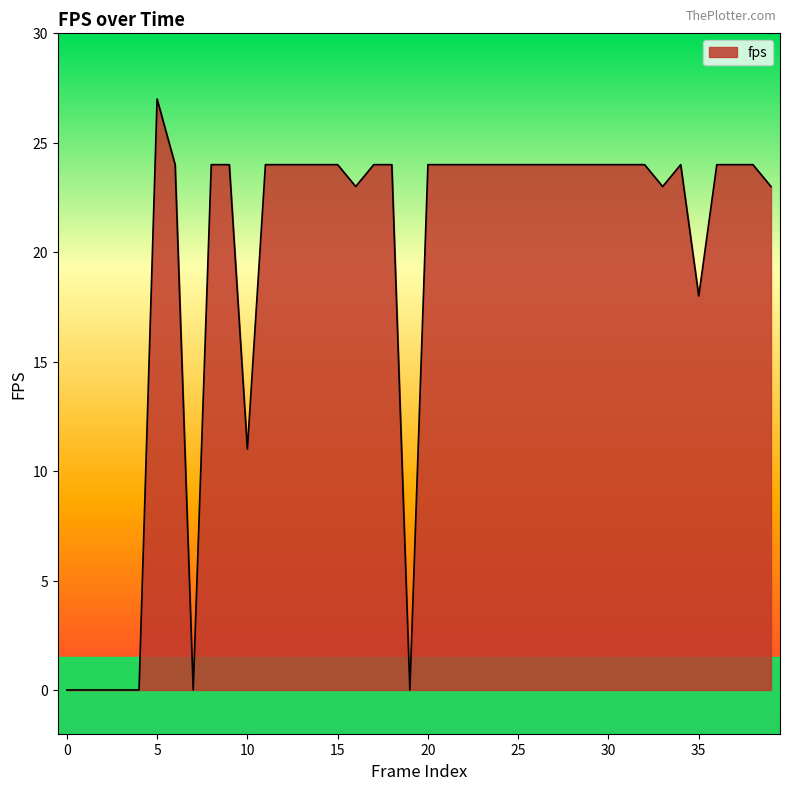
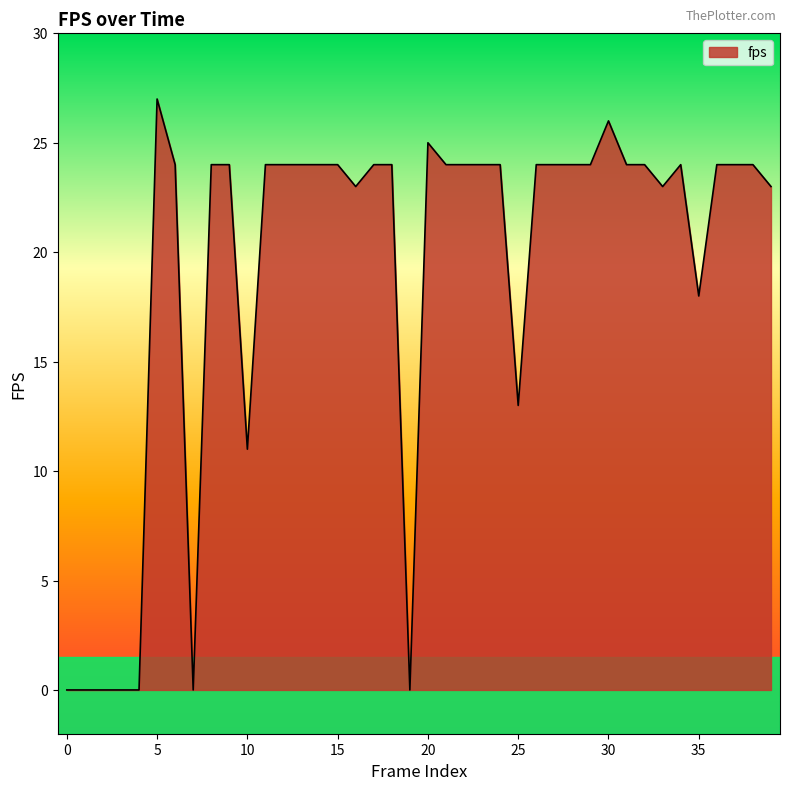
  {
    "5": 27,
    "10": 11,
    "15": 24,
-   "20": 24,
-   "25": 24,
-   "30": 24,
+   "20": 25,
+   "25": 13,
+   "30": 26,
    "35": 18
  }
